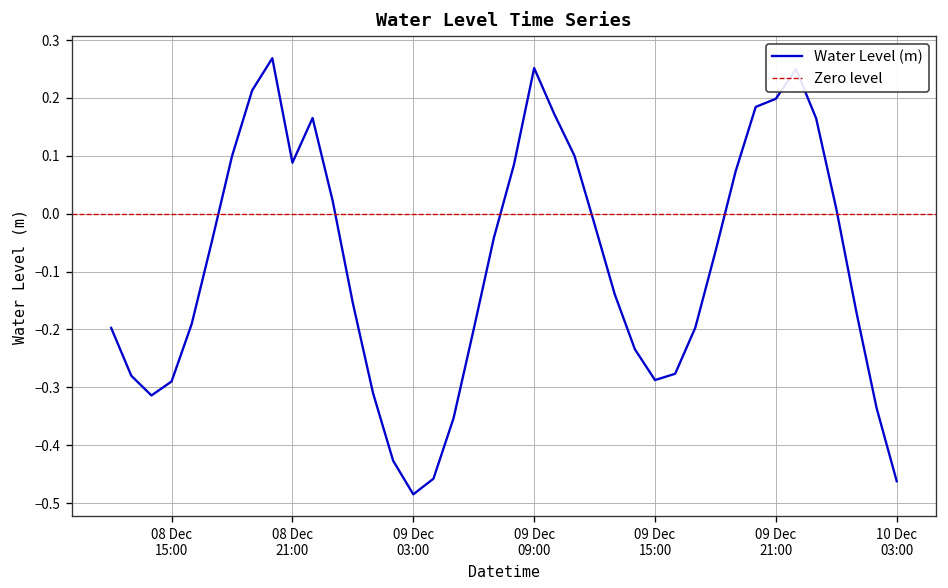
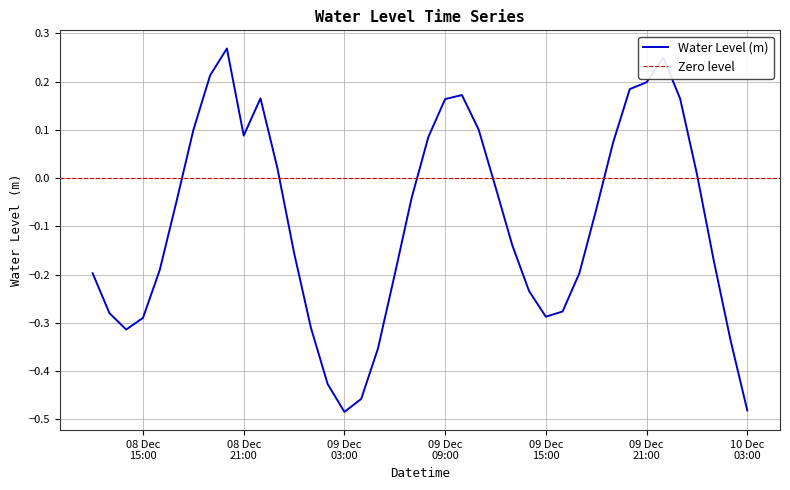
  {
    "08 Dec 15:00": -0.29,
    "08 Dec 21:00": 0.09,
    "09 Dec 03:00": -0.48,
-   "09 Dec 09:00": 0.25,
+   "09 Dec 09:00": 0.16,
    "09 Dec 15:00": -0.29,
    "09 Dec 21:00": 0.20,
-   "10 Dec 03:00": -0.46
+   "10 Dec 03:00": -0.48
  }
